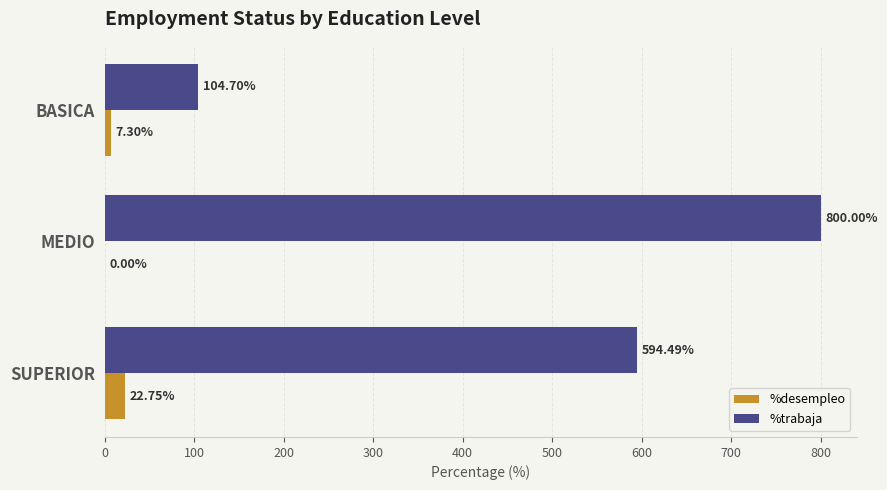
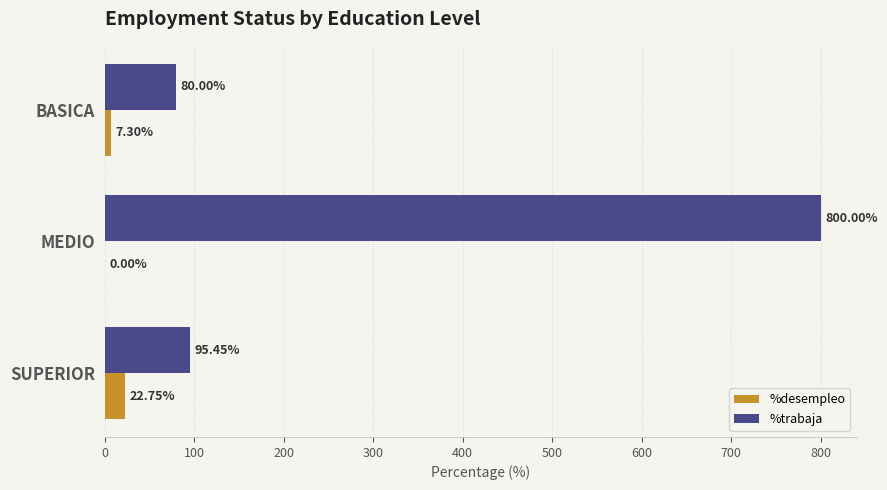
  {
    "%desempleo": {
      "BASICA": "7.30%",
      "MEDIO": "0.00%",
      "SUPERIOR": "22.75%"
    },
    "%trabaja": {
-     "BASICA": "104.70%",
+     "BASICA": "80.00%",
      "MEDIO": "800.00%",
-     "SUPERIOR": "594.49%"
+     "SUPERIOR": "95.45%"
    }
  }
